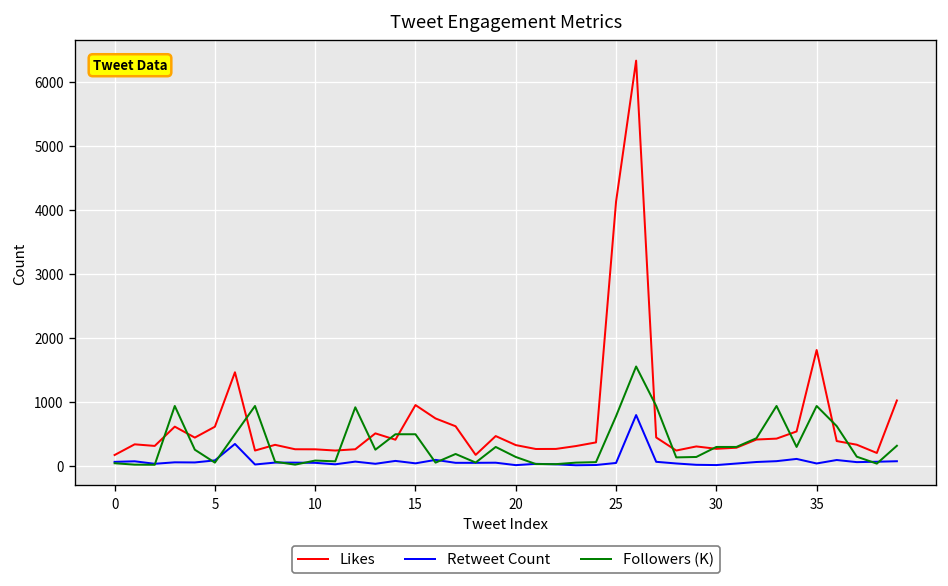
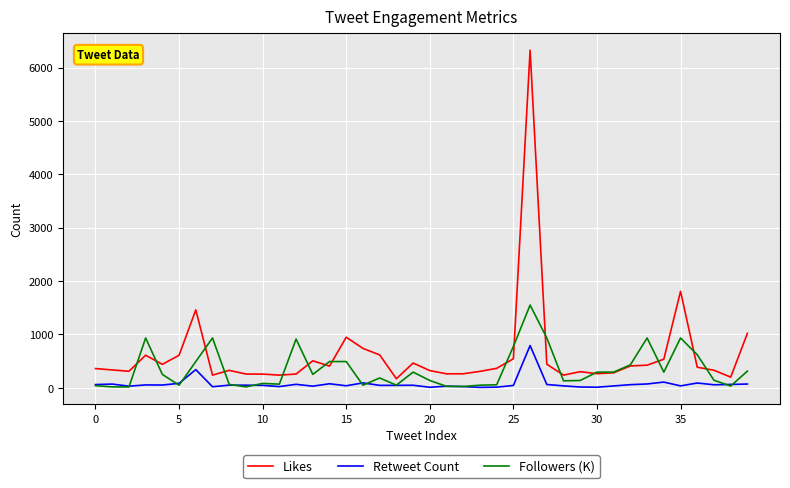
  {
    "Likes": {
-     "0": 200,
+     "0": 400,
      "5": 600,
      "10": 300,
      "15": 900,
      "20": 300,
-     "25": 4100,
+     "25": 500,
      "35": 1800
    },
    "Retweet Count": {
      "15": 0,
      "20": 0,
      "25": 0,
      "30": 0,
      "35": 0
    },
    "Followers (K)": {
      "15": 500,
      "20": 100,
      "25": 800,
      "35": 900
    }
  }
